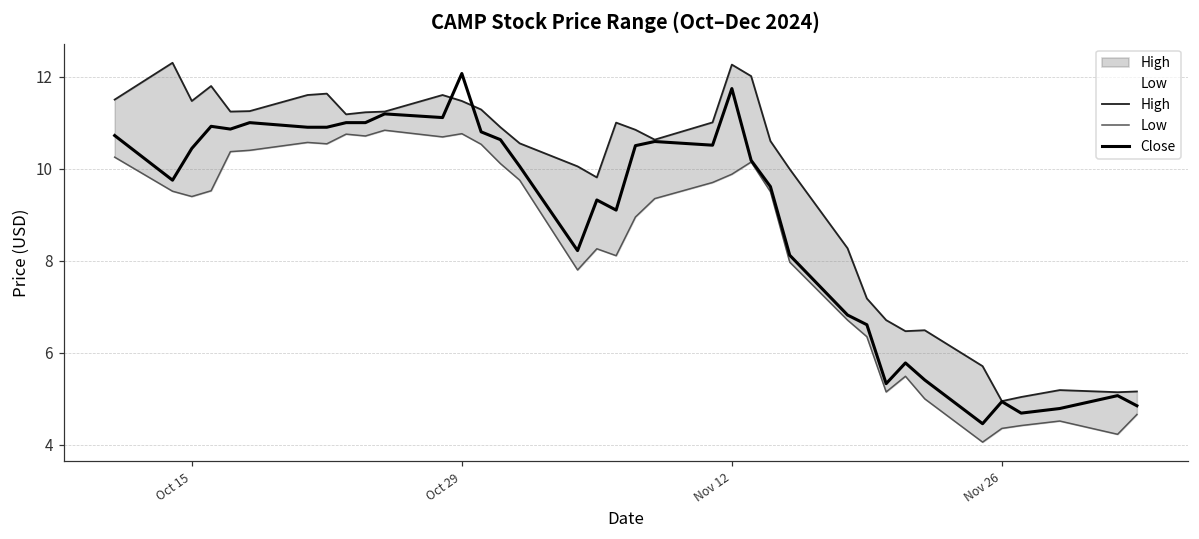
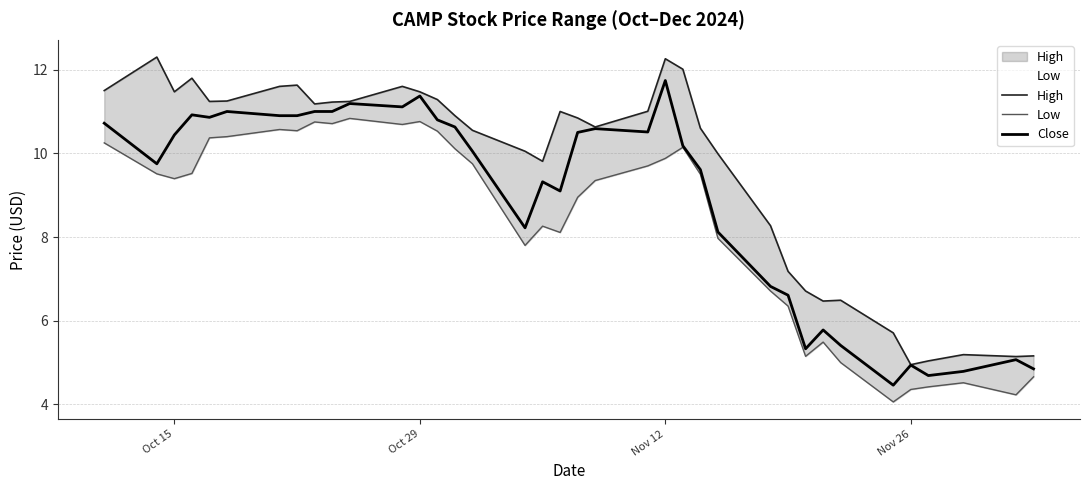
  {
    "Close": {
      "Oct 15": 10.4,
-     "Oct 29": 12.1,
+     "Oct 29": 11.4,
      "Nov 12": 11.7
    }
  }
